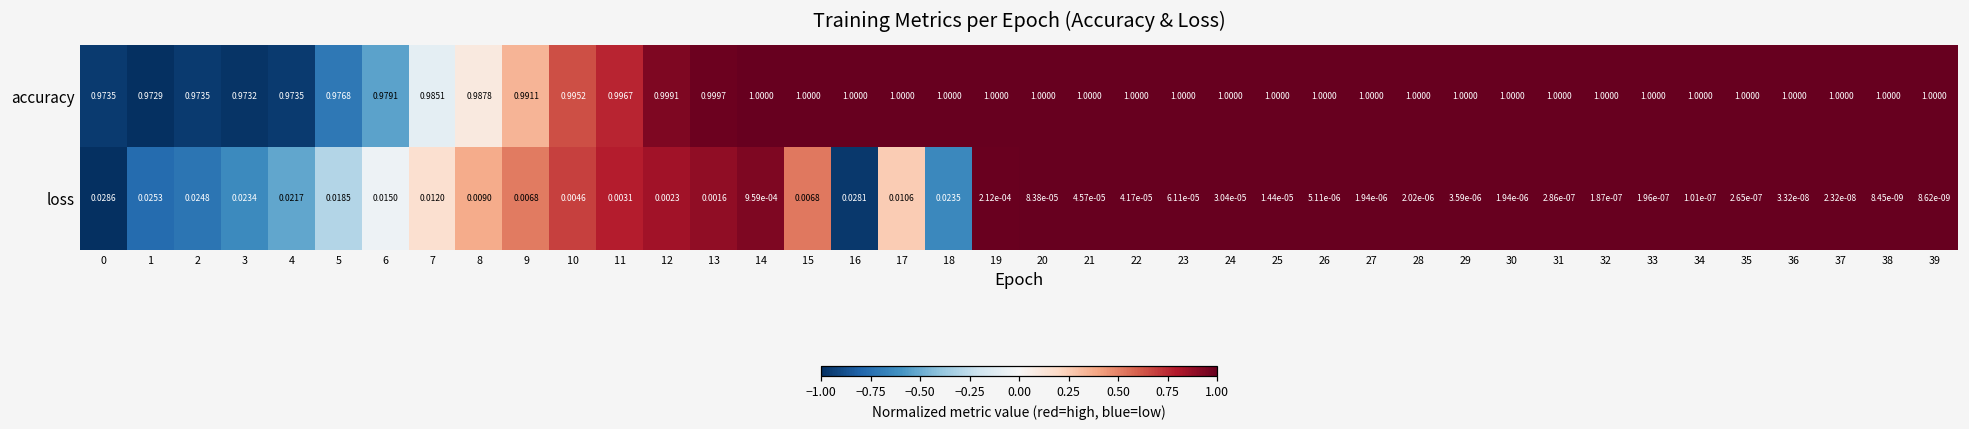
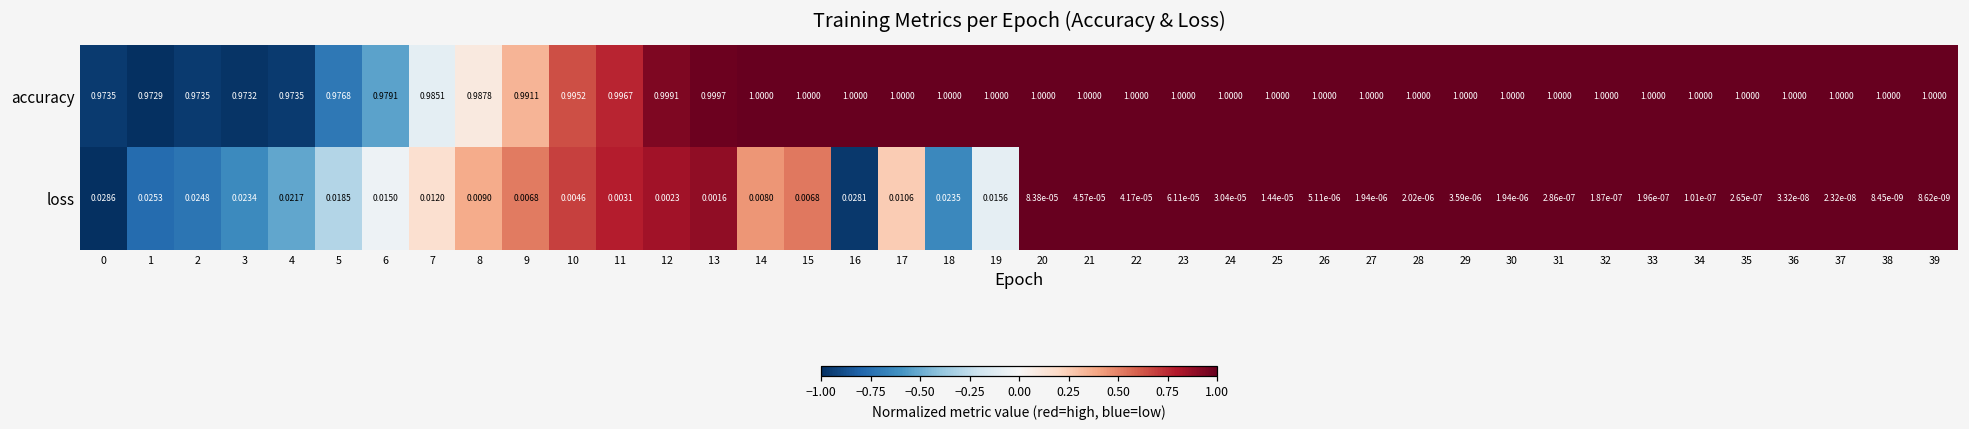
  {
    "accuracy": {
      "0": "0.9735",
      "1": "0.9729",
      "2": "0.9735",
      "3": "0.9732",
      "4": "0.9735",
      "5": "0.9768",
      "6": "0.9791",
      "7": "0.9851",
      "8": "0.9878",
      "9": "0.9911",
      "10": "0.9952",
      "11": "0.9967",
      "12": "0.9991",
      "13": "0.9997",
      "14": "1.0000",
      "15": "1.0000",
      "16": "1.0000",
      "17": "1.0000",
      "18": "1.0000",
      "19": "1.0000",
      "20": "1.0000",
      "21": "1.0000",
      "22": "1.0000",
      "23": "1.0000",
      "24": "1.0000",
      "25": "1.0000",
      "26": "1.0000",
      "27": "1.0000",
      "28": "1.0000",
      "29": "1.0000",
      "30": "1.0000",
      "31": "1.0000",
      "32": "1.0000",
      "33": "1.0000",
      "34": "1.0000",
      "35": "1.0000",
      "36": "1.0000",
      "37": "1.0000",
      "38": "1.0000",
      "39": "1.0000"
    },
    "loss": {
      "0": "0.0286",
      "1": "0.0253",
      "2": "0.0248",
      "3": "0.0234",
      "4": "0.0217",
      "5": "0.0185",
      "6": "0.0150",
      "7": "0.0120",
      "8": "0.0090",
      "9": "0.0068",
      "10": "0.0046",
      "11": "0.0031",
      "12": "0.0023",
      "13": "0.0016",
-     "14": "9.59e-04",
+     "14": "0.0080",
      "15": "0.0068",
      "16": "0.0281",
      "17": "0.0106",
      "18": "0.0235",
-     "19": "2.12e-04",
+     "19": "0.0156",
      "20": "8.38e-05",
      "21": "4.57e-05",
      "22": "4.17e-05",
      "23": "6.11e-05",
      "24": "3.04e-05",
      "25": "1.44e-05",
      "26": "5.11e-06",
      "27": "1.94e-06",
      "28": "2.02e-06",
      "29": "3.59e-06",
      "30": "1.94e-06",
      "31": "2.86e-07",
      "32": "1.87e-07",
      "33": "1.96e-07",
      "34": "1.01e-07",
      "35": "2.65e-07",
      "36": "3.32e-08",
      "37": "2.32e-08",
      "38": "8.45e-09",
      "39": "8.62e-09"
    }
  }
